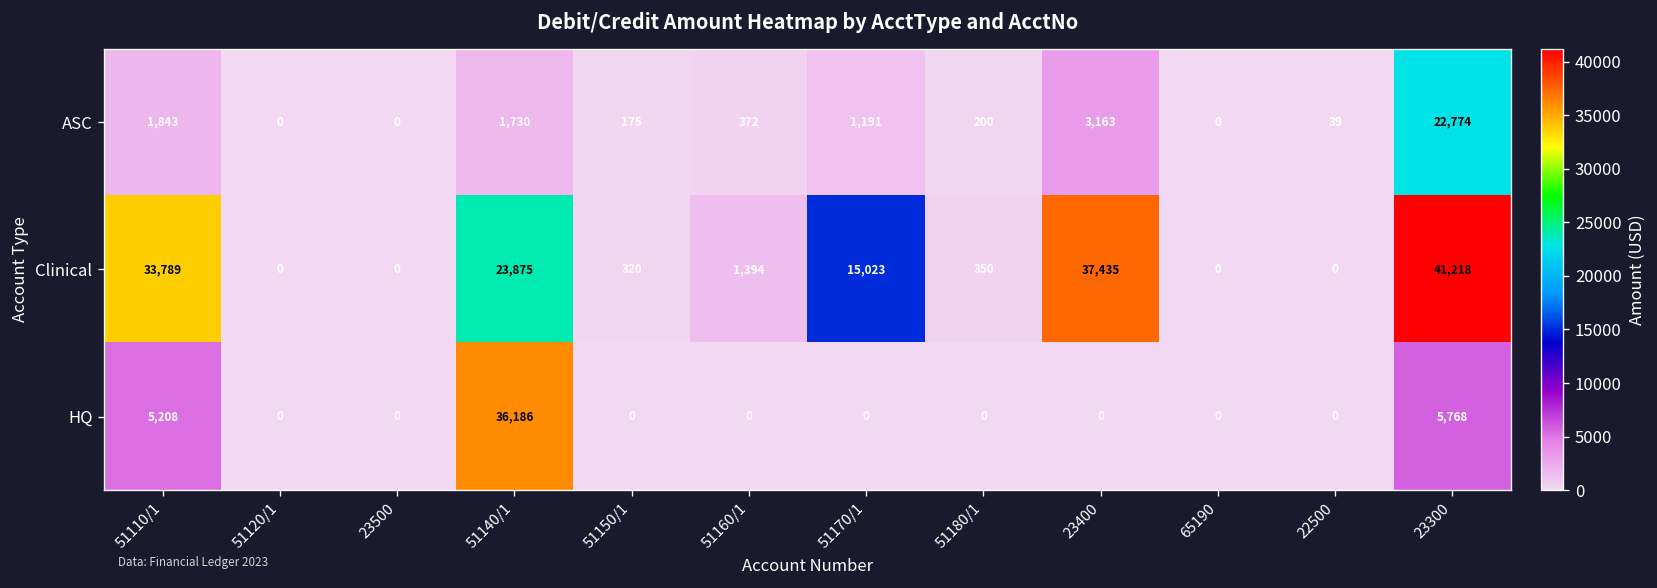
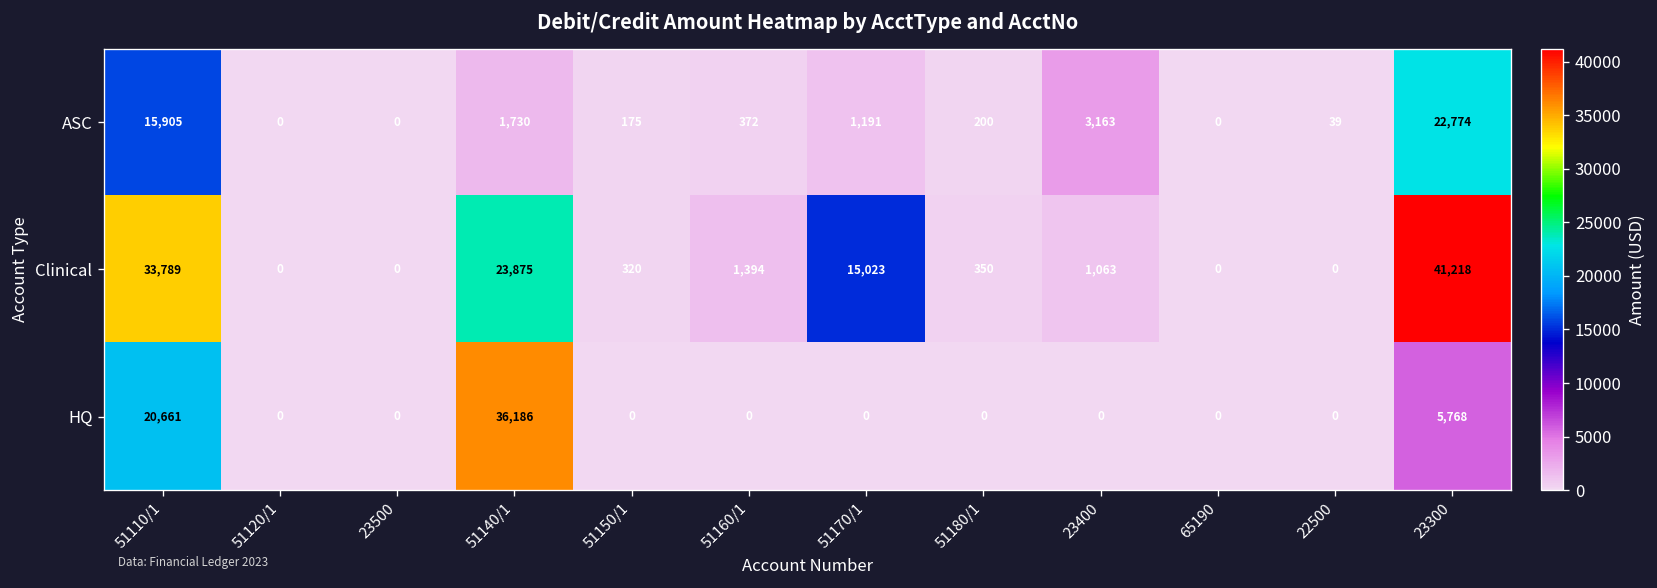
  {
    "ASC": {
-     "51110/1": "1,843",
+     "51110/1": "15,905",
      "51140/1": "1,730",
      "51170/1": "1,191",
      "23400": "3,163",
      "23300": "22,774"
    },
    "Clinical": {
      "51110/1": "33,789",
      "51140/1": "23,875",
      "51160/1": "1,394",
      "51170/1": "15,023",
-     "23400": "37,435",
+     "23400": "1,063",
      "23300": "41,218"
    },
    "HQ": {
-     "51110/1": "5,208",
+     "51110/1": "20,661",
      "51140/1": "36,186",
      "23300": "5,768"
    }
  }
